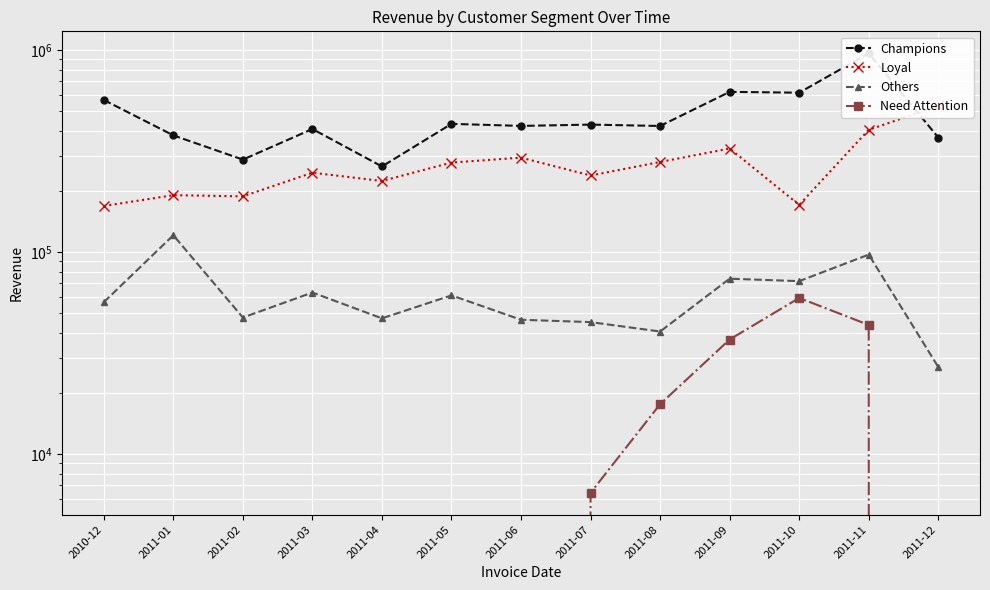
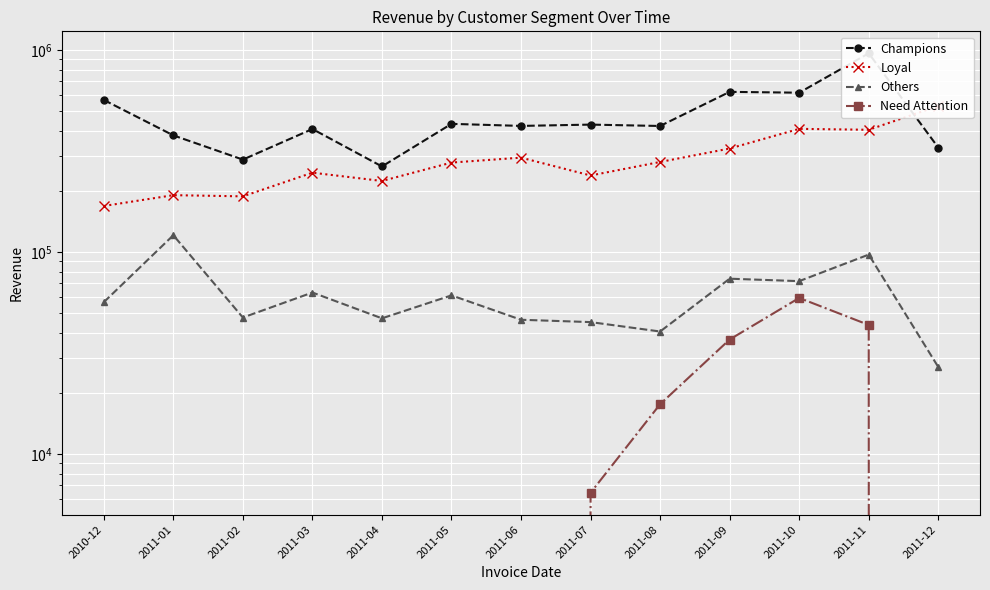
  {
    "Champions": {
      "2010-12": 570000,
      "2011-01": 380000,
      "2011-02": 290000,
      "2011-03": 410000,
      "2011-04": 270000,
      "2011-05": 430000,
      "2011-06": 420000,
      "2011-07": 430000,
      "2011-08": 420000,
      "2011-09": 620000,
      "2011-10": 620000,
-     "2011-12": 370000
+     "2011-12": 330000
    },
    "Loyal": {
      "2010-12": 170000,
      "2011-01": 190000,
      "2011-02": 190000,
      "2011-03": 250000,
      "2011-04": 230000,
      "2011-05": 280000,
      "2011-06": 290000,
      "2011-07": 240000,
      "2011-08": 280000,
      "2011-09": 330000,
-     "2011-10": 170000,
+     "2011-10": 410000,
      "2011-11": 400000
    }
  }
